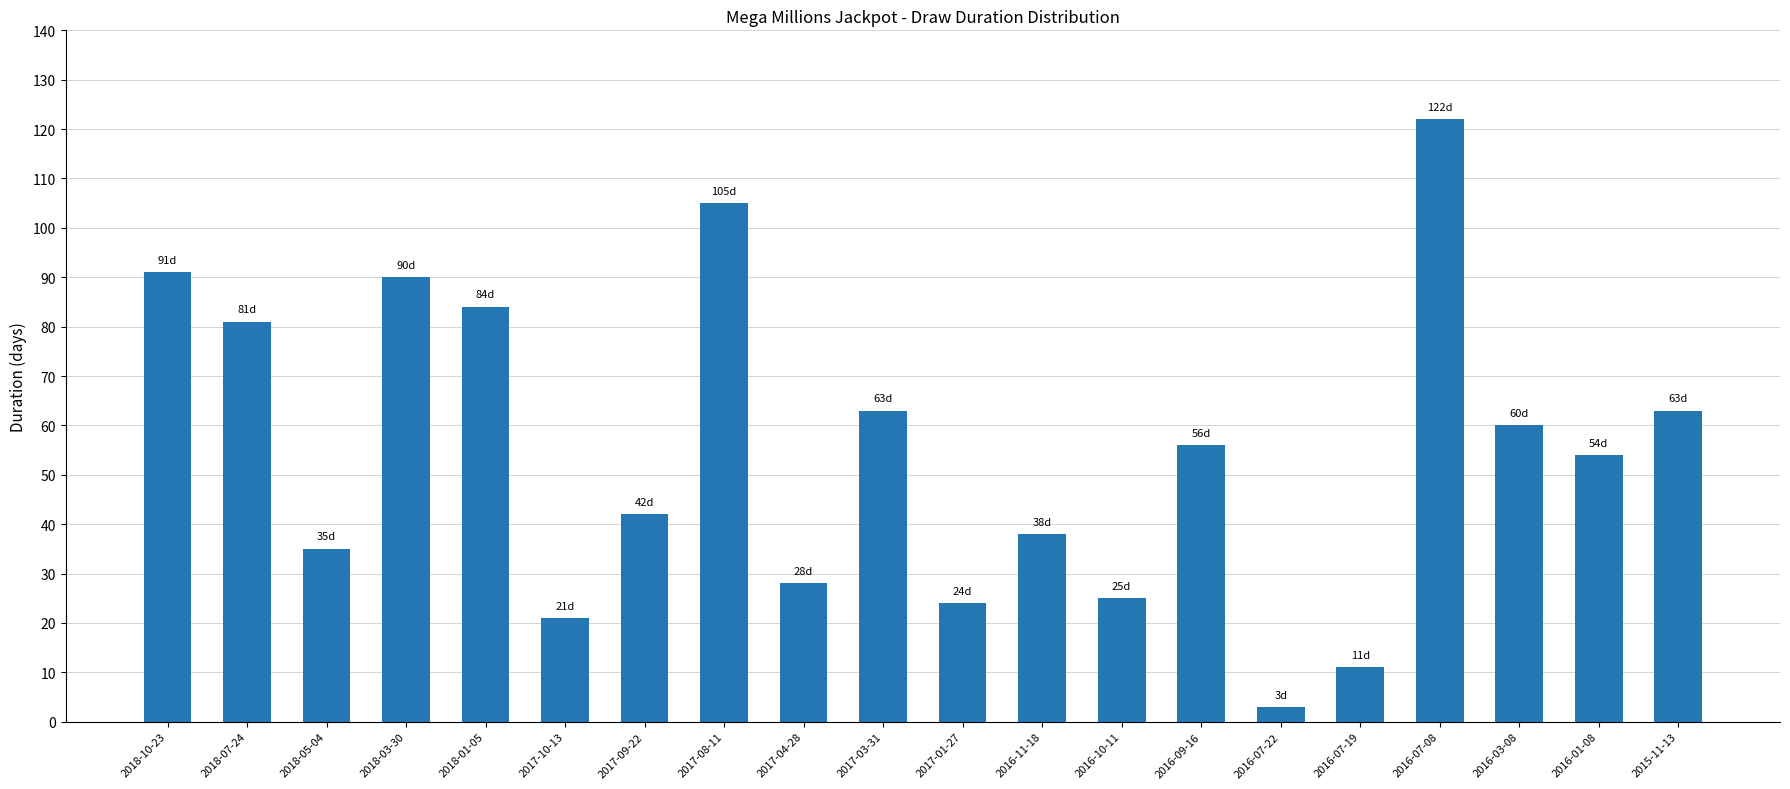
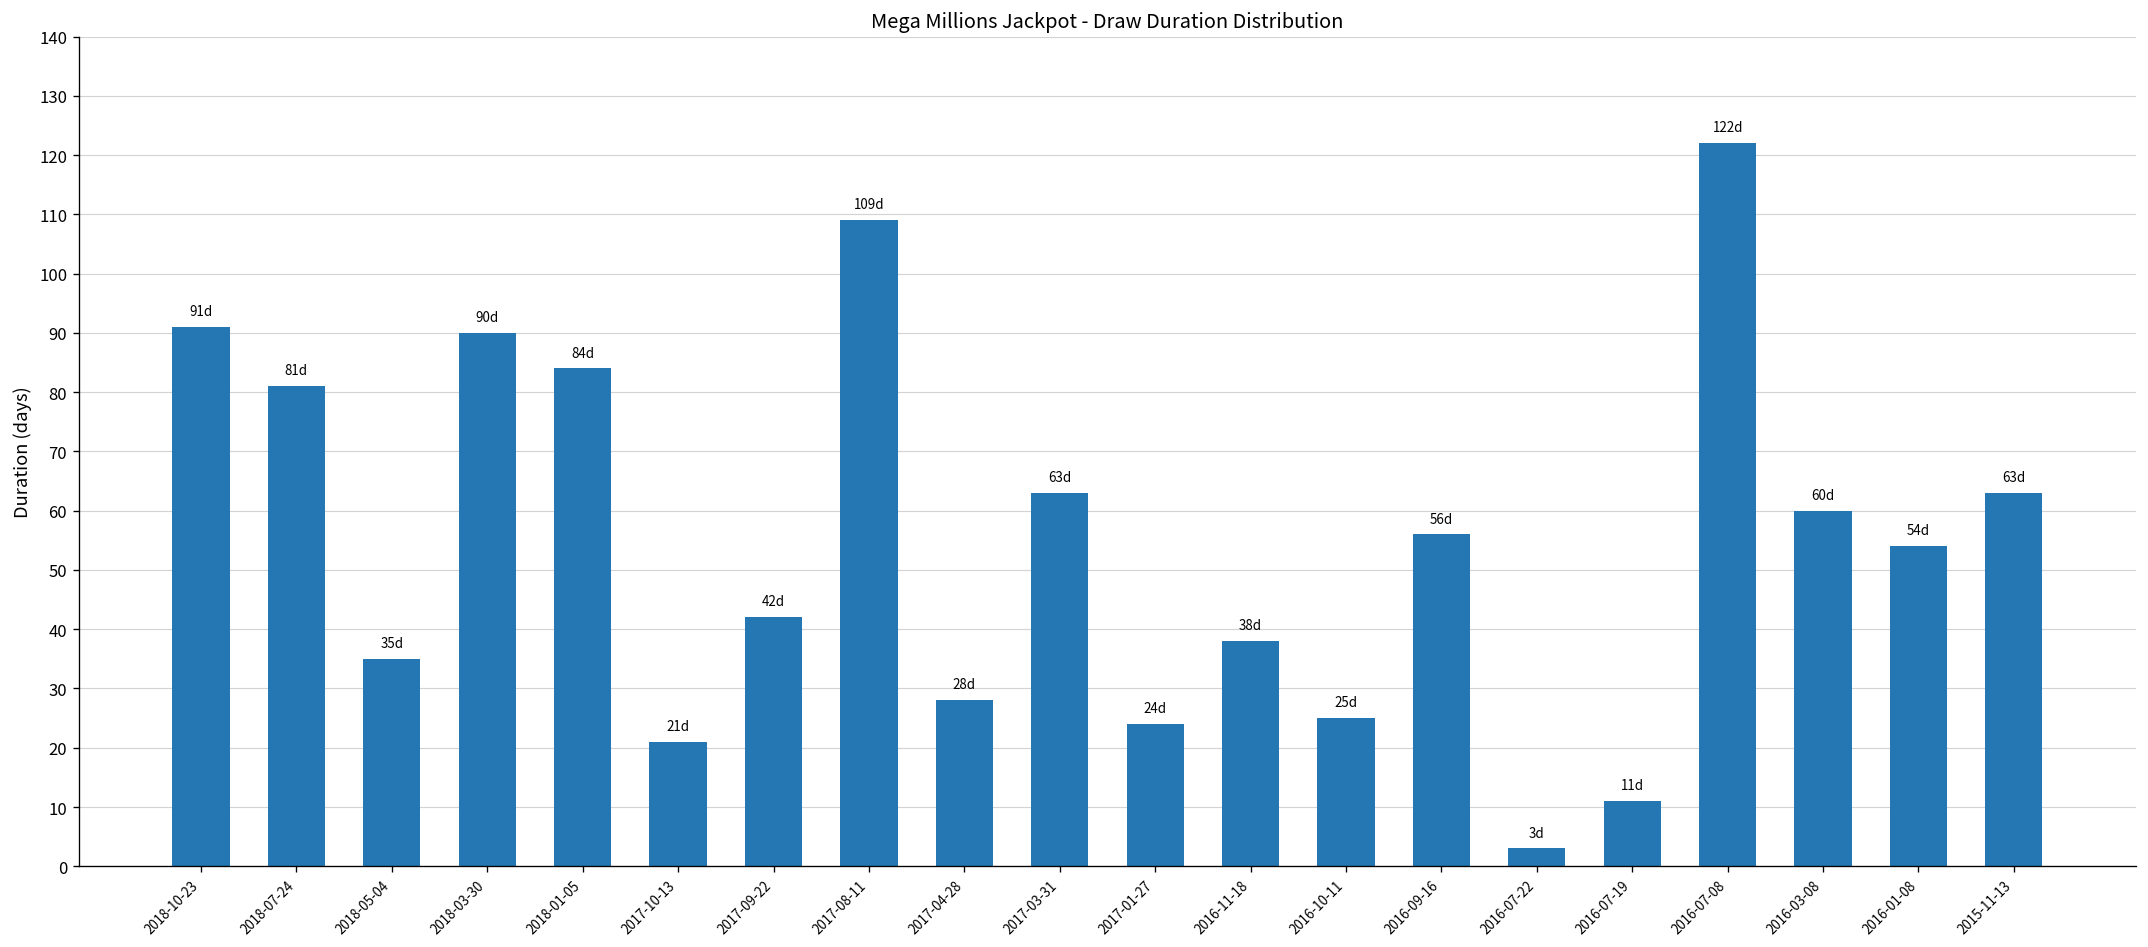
  {
    "2018-10-23": "91d",
    "2018-07-24": "81d",
    "2018-05-04": "35d",
    "2018-03-30": "90d",
    "2018-01-05": "84d",
    "2017-10-13": "21d",
    "2017-09-22": "42d",
-   "2017-08-11": "105d",
+   "2017-08-11": "109d",
    "2017-04-28": "28d",
    "2017-03-31": "63d",
    "2017-01-27": "24d",
    "2016-11-18": "38d",
    "2016-10-11": "25d",
    "2016-09-16": "56d",
    "2016-07-22": "3d",
    "2016-07-19": "11d",
    "2016-07-08": "122d",
    "2016-03-08": "60d",
    "2016-01-08": "54d",
    "2015-11-13": "63d"
  }
